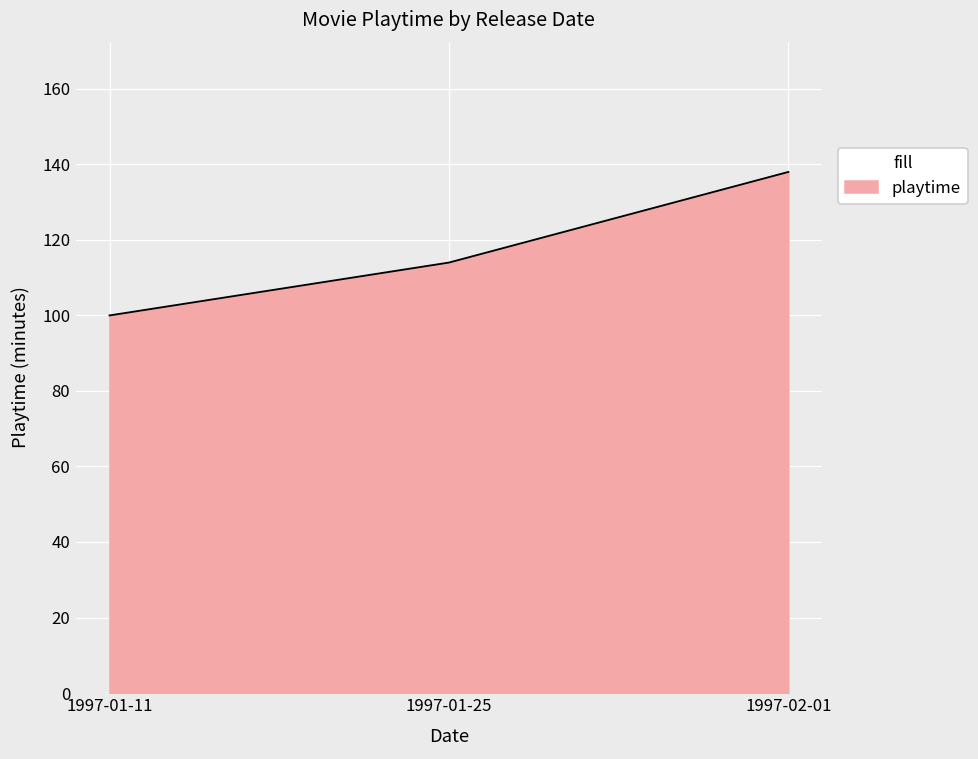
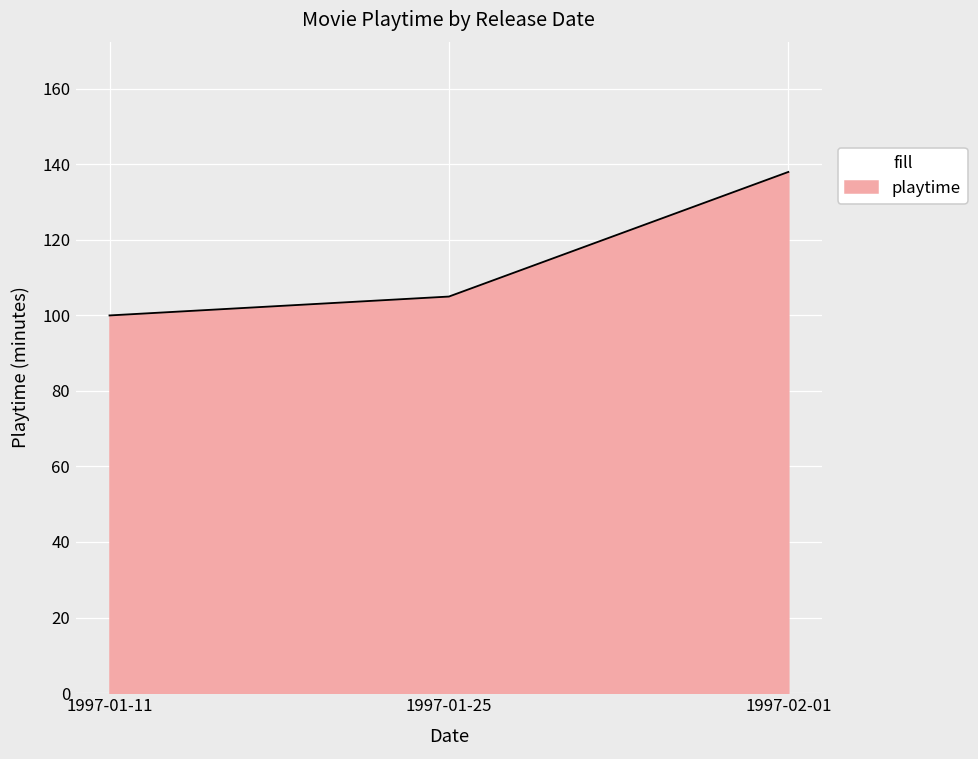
  {
    "1997-01-11": 100,
-   "1997-01-25": 114,
+   "1997-01-25": 105,
    "1997-02-01": 138
  }
